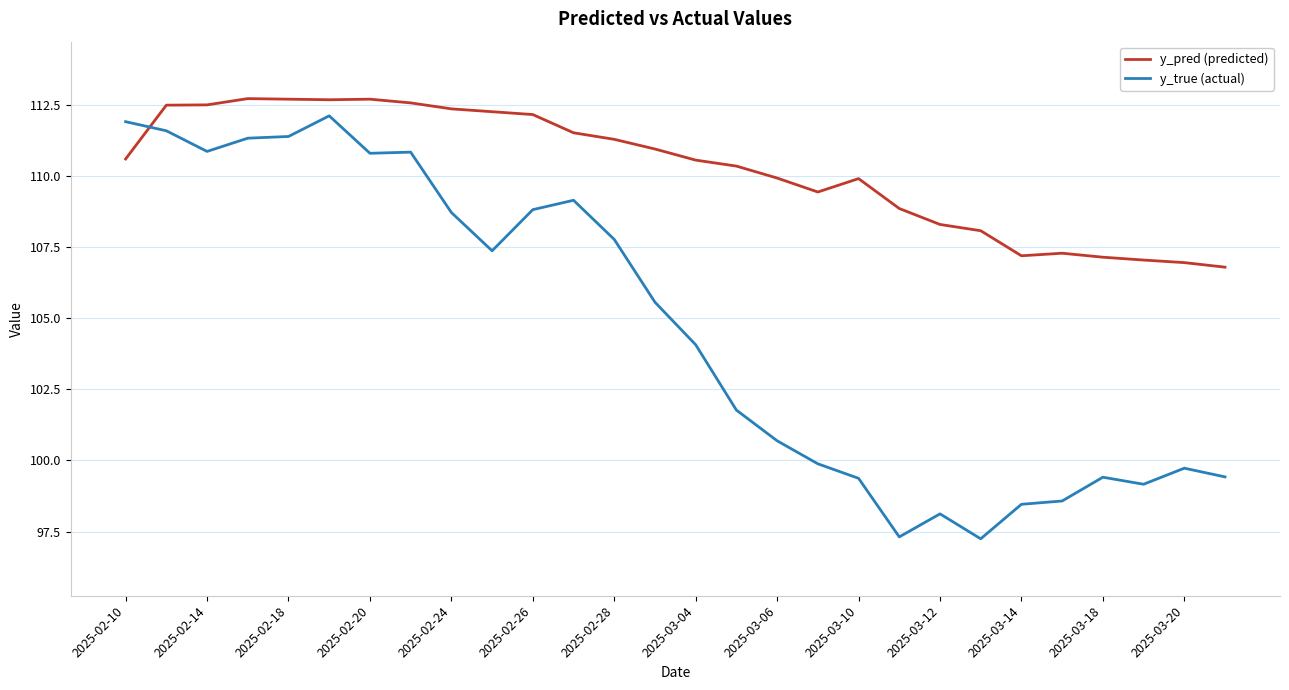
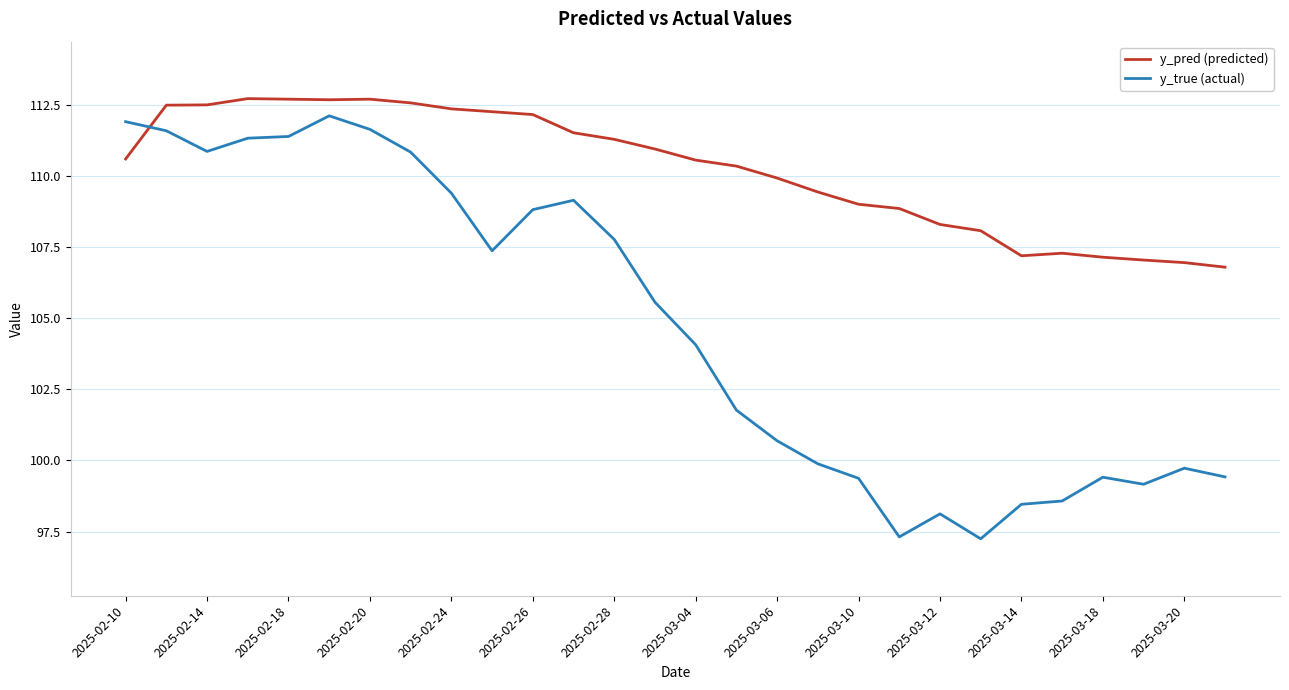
  {
    "y_pred (predicted)": {
      "2025-02-10": 110.6,
      "2025-02-14": 112.5,
      "2025-02-18": 112.7,
      "2025-02-20": 112.7,
      "2025-02-24": 112.4,
      "2025-02-26": 112.2,
      "2025-02-28": 111.3,
      "2025-03-04": 110.6,
      "2025-03-06": 109.9,
-     "2025-03-10": 109.9,
+     "2025-03-10": 109.0,
      "2025-03-12": 108.3,
      "2025-03-14": 107.2,
      "2025-03-18": 107.1,
      "2025-03-20": 107.0
    },
    "y_true (actual)": {
      "2025-02-10": 111.9,
      "2025-02-14": 110.9,
      "2025-02-18": 111.4,
-     "2025-02-20": 110.8,
-     "2025-02-24": 108.7,
+     "2025-02-20": 111.6,
+     "2025-02-24": 109.4,
      "2025-02-26": 108.8,
      "2025-02-28": 107.8,
      "2025-03-04": 104.1,
      "2025-03-06": 100.7,
      "2025-03-10": 99.4,
      "2025-03-12": 98.1,
      "2025-03-14": 98.5,
      "2025-03-18": 99.4,
      "2025-03-20": 99.7
    }
  }
